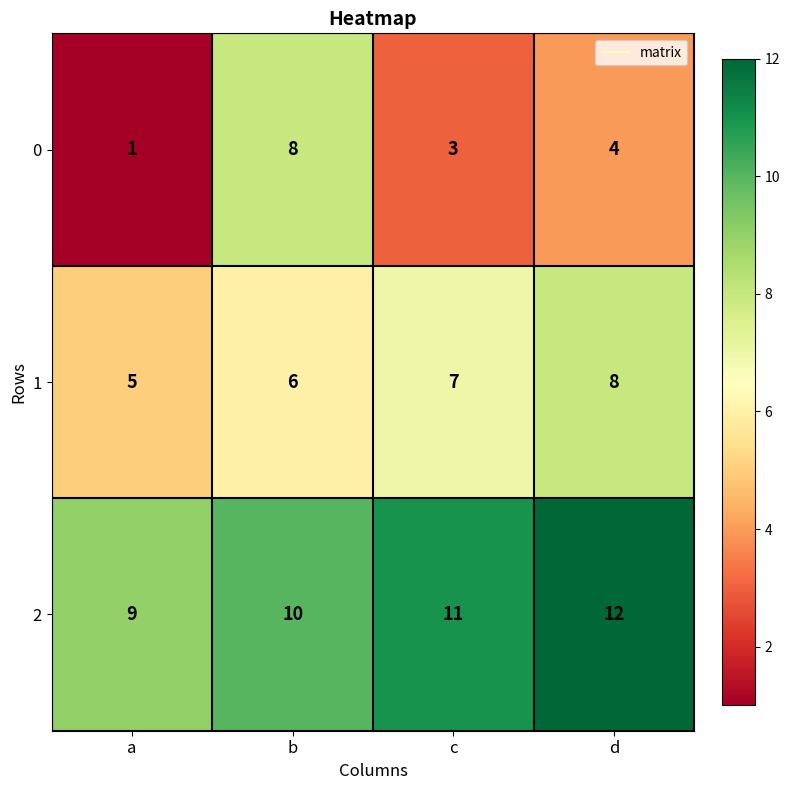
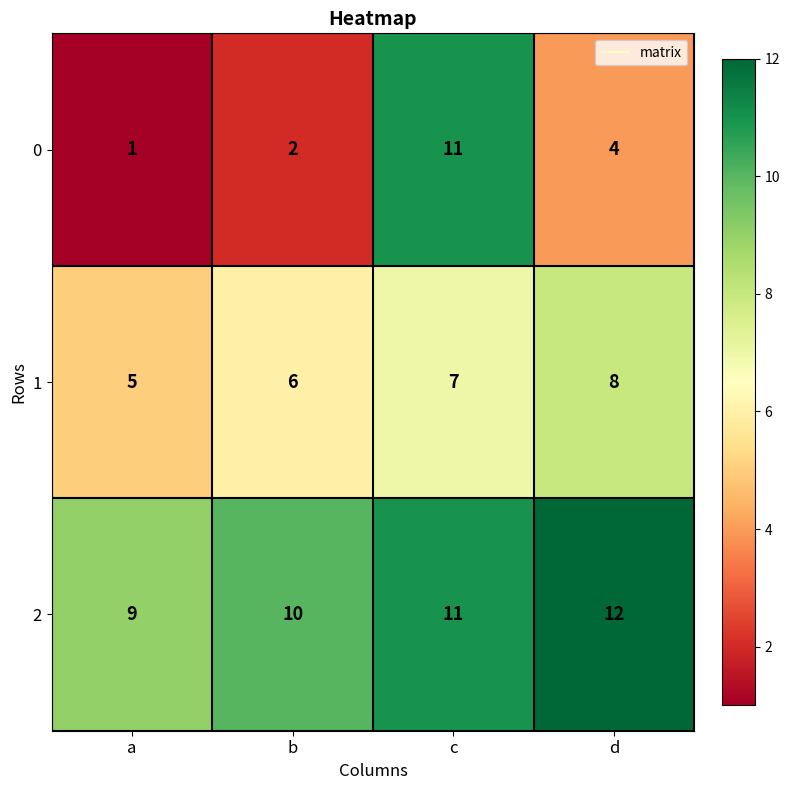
  {
    "0": {
      "a": 1,
-     "b": 8,
-     "c": 3,
+     "b": 2,
+     "c": 11,
      "d": 4
    },
    "1": {
      "a": 5,
      "b": 6,
      "c": 7,
      "d": 8
    },
    "2": {
      "a": 9,
      "b": 10,
      "c": 11,
      "d": 12
    }
  }
